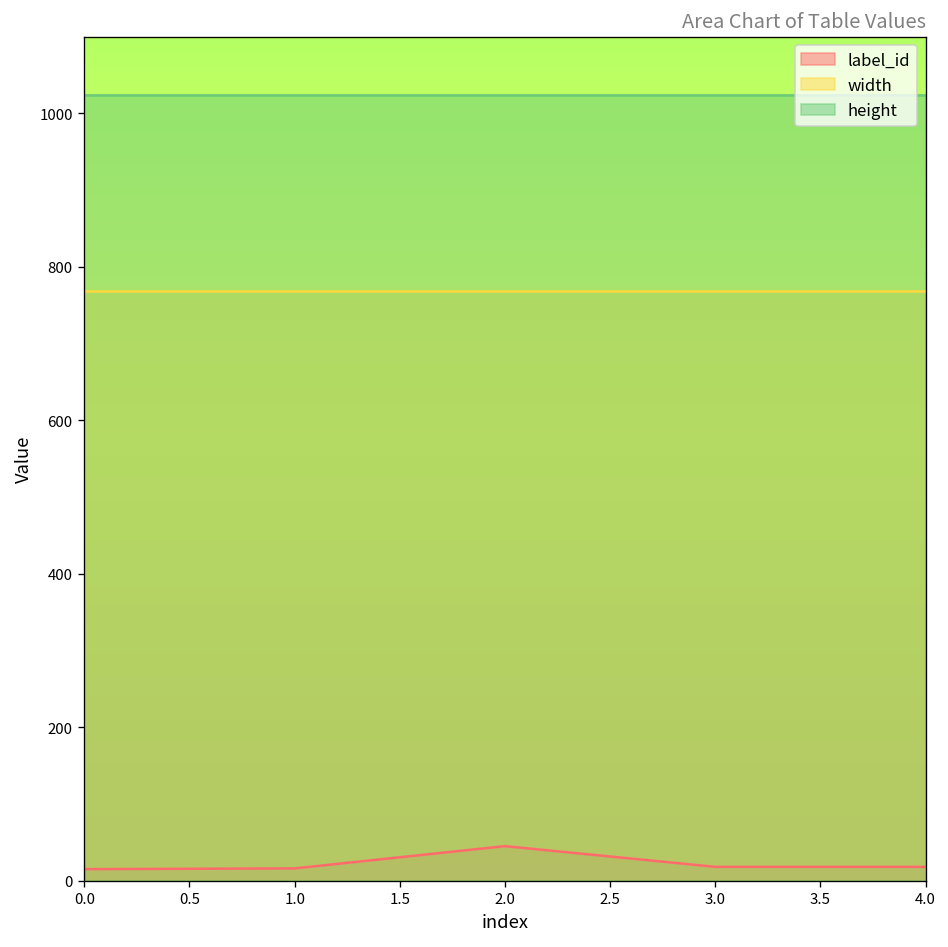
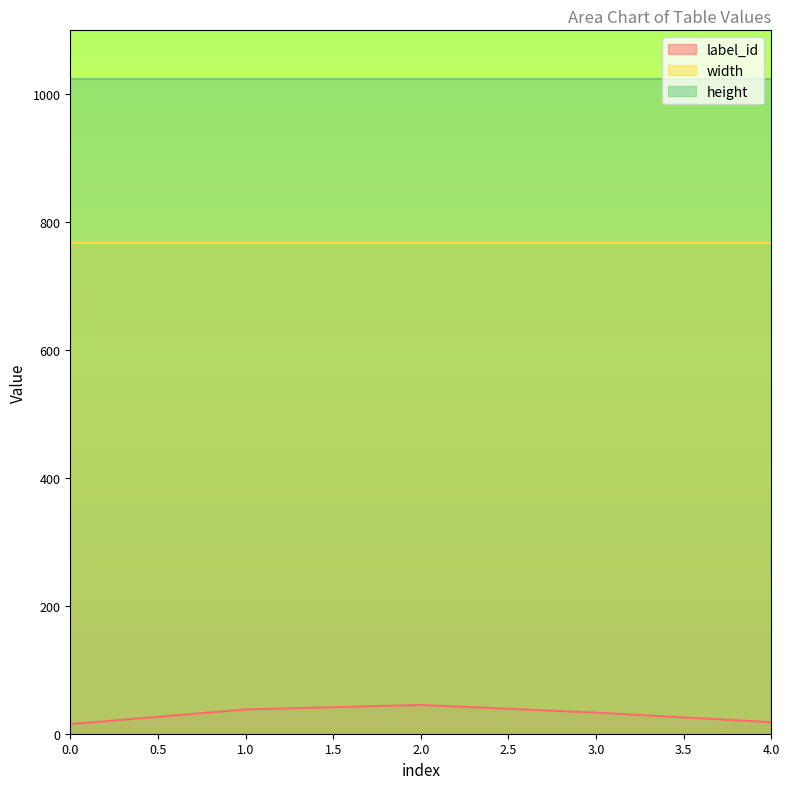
  {
    "label_id": {
      "0.0": 20,
-     "1.0": 20,
+     "1.0": 40,
      "2.0": 50,
-     "3.0": 20,
+     "3.0": 30,
      "4.0": 20
    },
    "width": {
      "0.0": 770,
      "1.0": 770,
      "2.0": 770,
      "3.0": 770,
      "4.0": 770
    },
    "height": {
      "0.0": 1020,
      "1.0": 1020,
      "2.0": 1020,
      "3.0": 1020,
      "4.0": 1020
    }
  }
